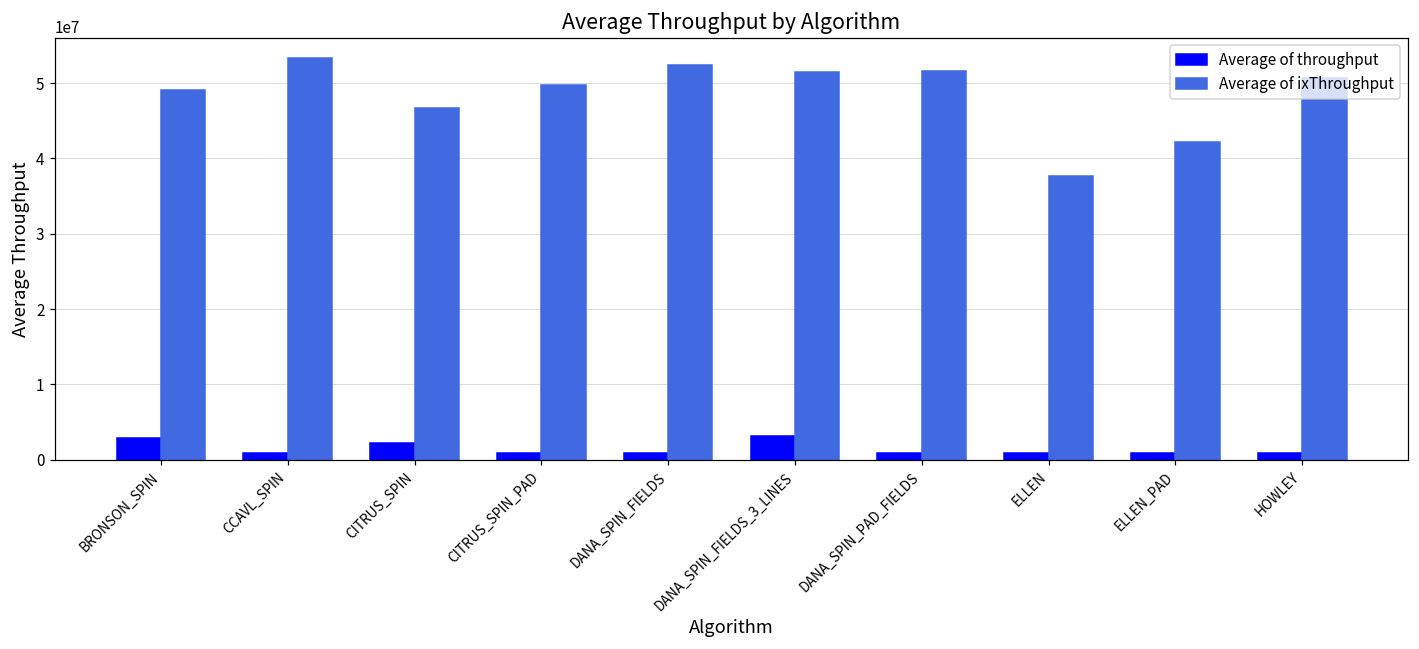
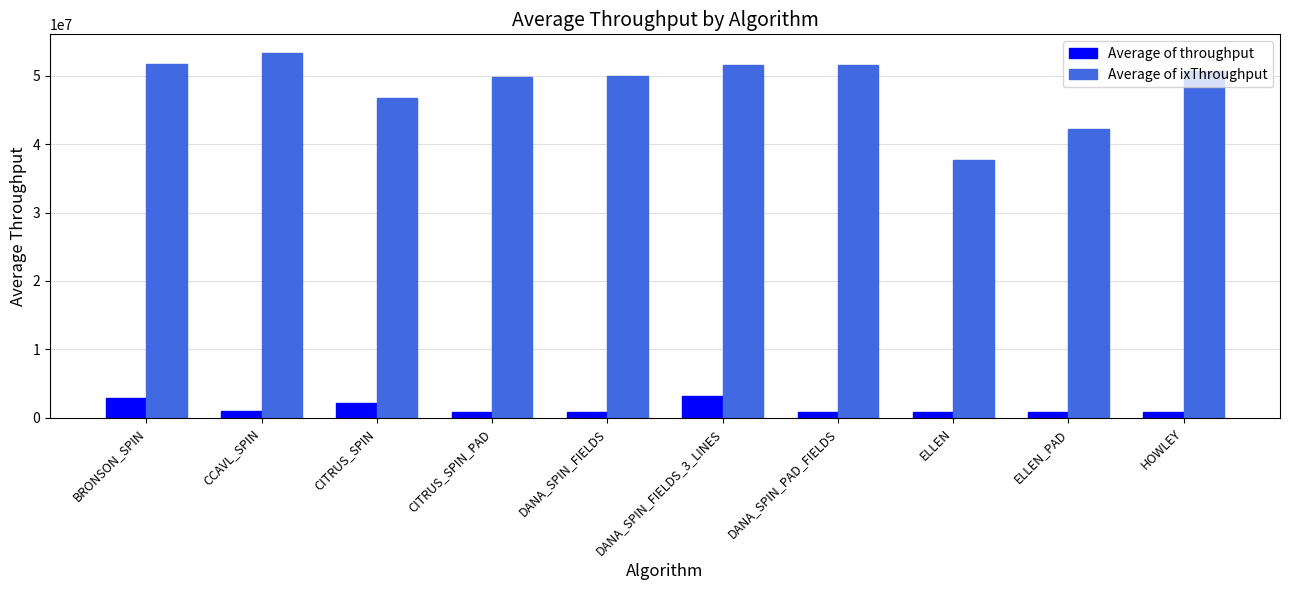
  {
    "Average of throughput": {
      "BRONSON_SPIN": 3000000,
      "CCAVL_SPIN": 1000000,
      "CITRUS_SPIN": 2000000,
      "CITRUS_SPIN_PAD": 1000000,
      "DANA_SPIN_FIELDS": 1000000,
      "DANA_SPIN_FIELDS_3_LINES": 3000000,
      "DANA_SPIN_PAD_FIELDS": 1000000,
      "ELLEN": 1000000,
      "ELLEN_PAD": 1000000,
      "HOWLEY": 1000000
    },
    "Average of ixThroughput": {
-     "BRONSON_SPIN": 49000000,
+     "BRONSON_SPIN": 52000000,
      "CCAVL_SPIN": 53000000,
      "CITRUS_SPIN": 47000000,
      "CITRUS_SPIN_PAD": 50000000,
-     "DANA_SPIN_FIELDS": 52000000,
+     "DANA_SPIN_FIELDS": 50000000,
      "DANA_SPIN_FIELDS_3_LINES": 52000000,
      "DANA_SPIN_PAD_FIELDS": 52000000,
      "ELLEN": 38000000,
      "ELLEN_PAD": 42000000
    }
  }
